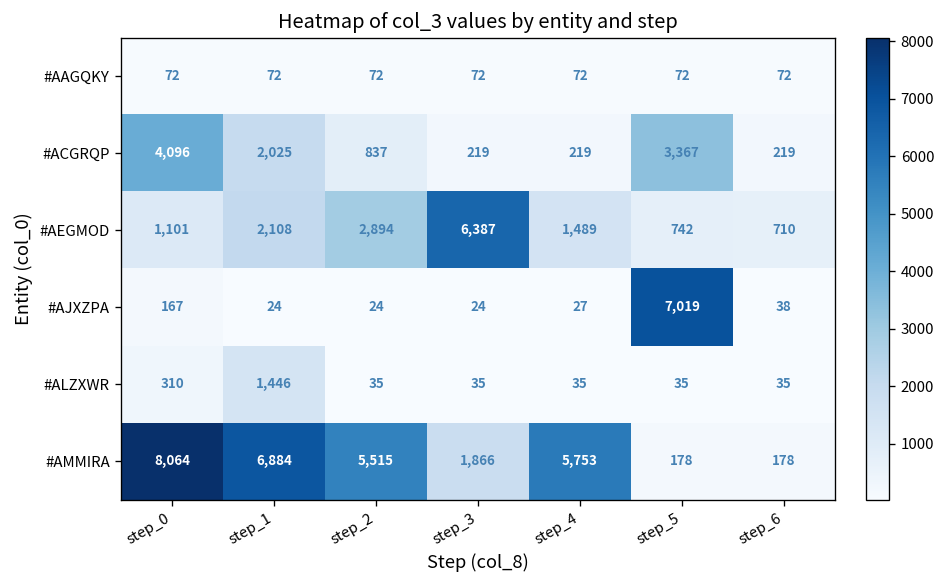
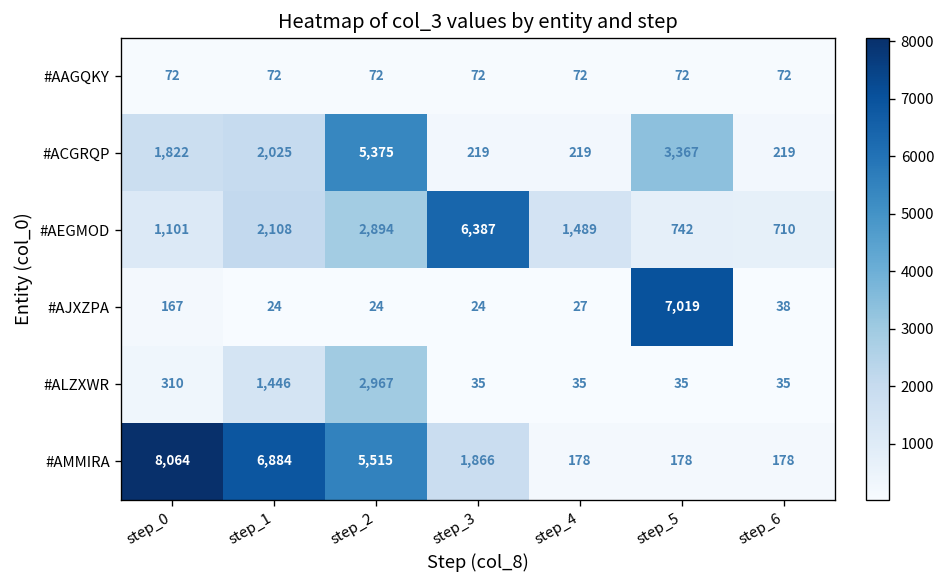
  {
    "#AAGQKY": {
      "step_0": "72",
      "step_1": "72",
      "step_2": "72",
      "step_3": "72",
      "step_4": "72",
      "step_5": "72",
      "step_6": "72"
    },
    "#ACGRQP": {
-     "step_0": "4,096",
+     "step_0": "1,822",
      "step_1": "2,025",
-     "step_2": "837",
+     "step_2": "5,375",
      "step_3": "219",
      "step_4": "219",
      "step_5": "3,367",
      "step_6": "219"
    },
    "#AEGMOD": {
      "step_0": "1,101",
      "step_1": "2,108",
      "step_2": "2,894",
      "step_3": "6,387",
      "step_4": "1,489",
      "step_5": "742",
      "step_6": "710"
    },
    "#AJXZPA": {
      "step_0": "167",
      "step_1": "24",
      "step_2": "24",
      "step_3": "24",
      "step_4": "27",
      "step_5": "7,019",
      "step_6": "38"
    },
    "#ALZXWR": {
      "step_0": "310",
      "step_1": "1,446",
-     "step_2": "35",
+     "step_2": "2,967",
      "step_3": "35",
      "step_4": "35",
      "step_5": "35",
      "step_6": "35"
    },
    "#AMMIRA": {
      "step_0": "8,064",
      "step_1": "6,884",
      "step_2": "5,515",
      "step_3": "1,866",
-     "step_4": "5,753",
+     "step_4": "178",
      "step_5": "178",
      "step_6": "178"
    }
  }
